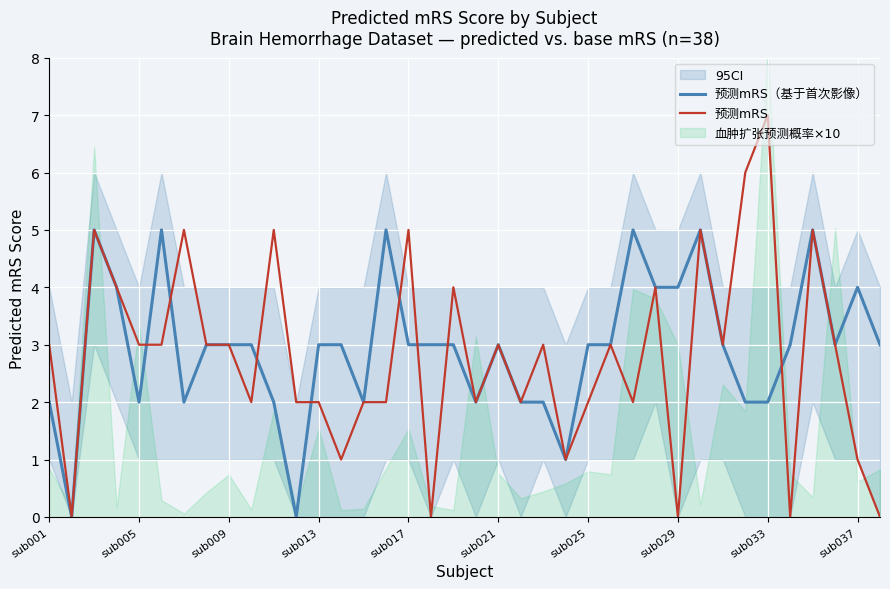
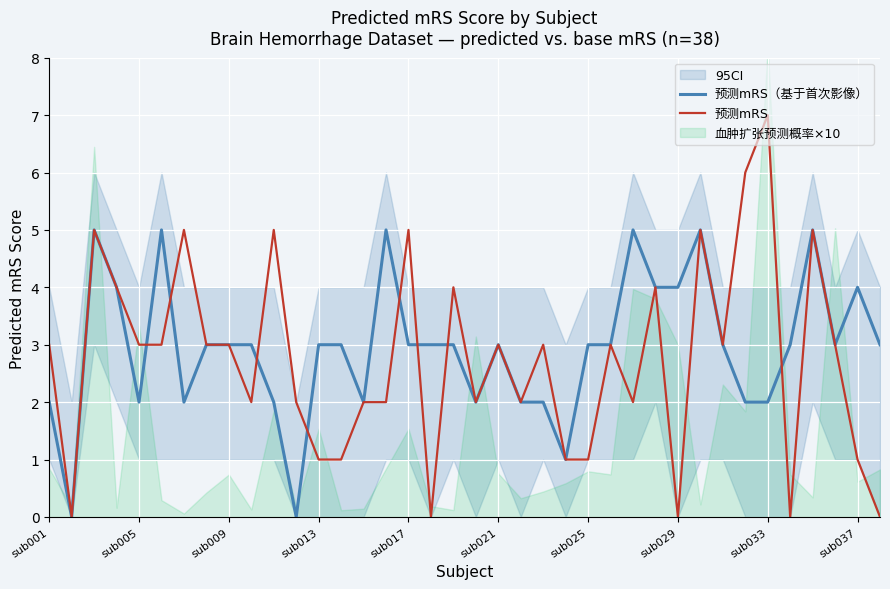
  {
    "预测mRS": {
      "sub001": 3,
      "sub005": 3,
-     "sub013": 2,
+     "sub013": 1,
      "sub017": 5,
-     "sub025": 2,
+     "sub025": 1,
      "sub029": 0,
      "sub037": 1
    }
  }
